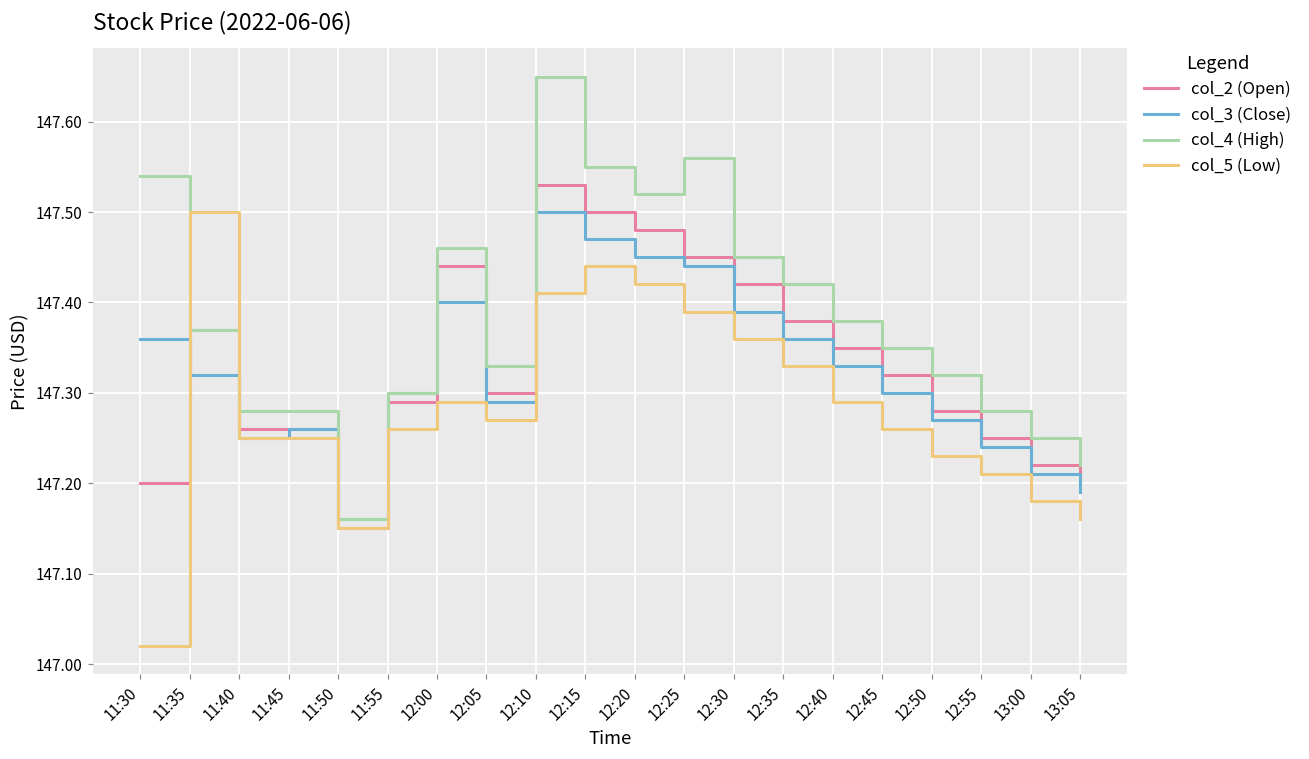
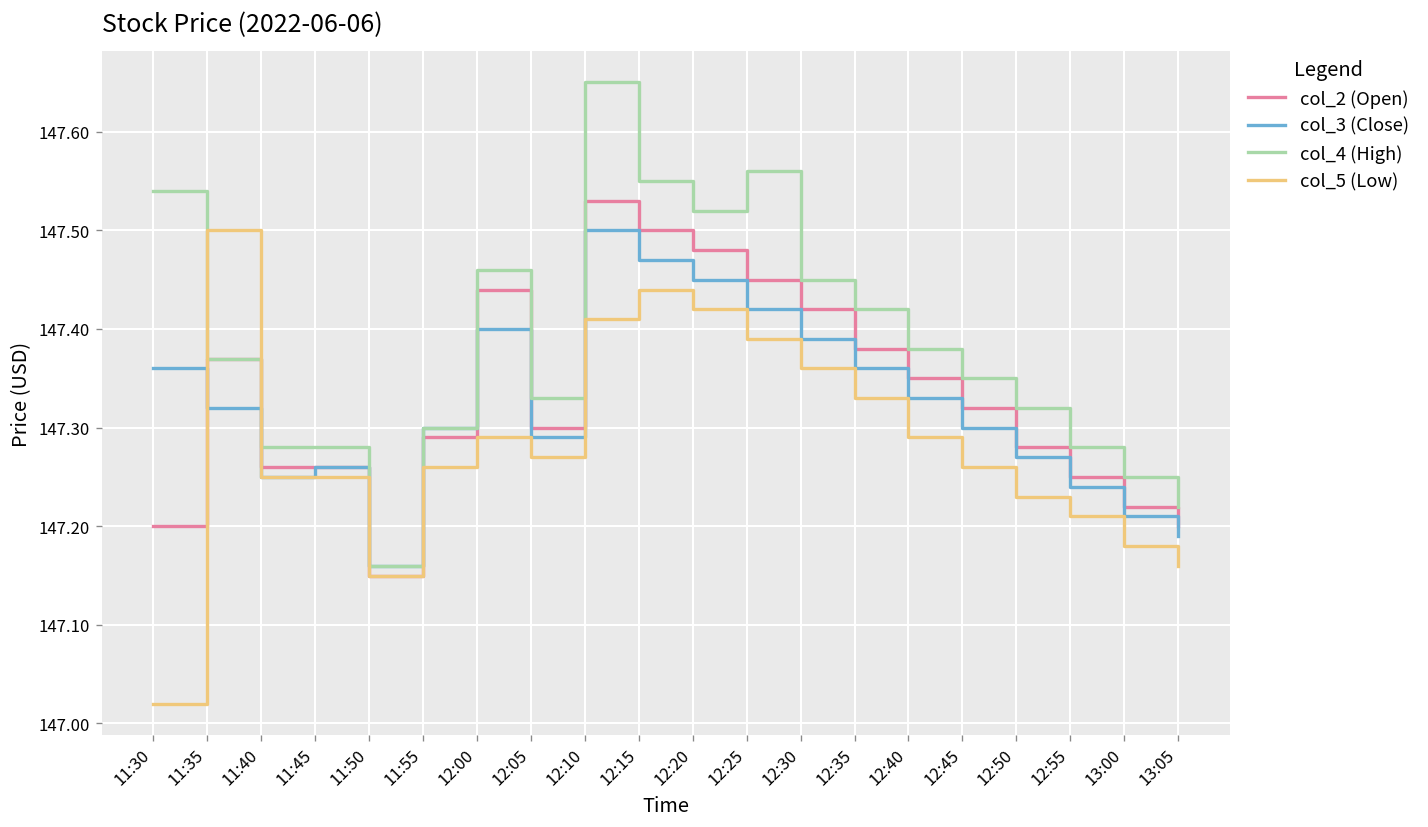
  {
    "col_2 (Open)": {
      "11:30": 147.20,
      "11:40": 147.26,
      "11:55": 147.29,
      "12:00": 147.44,
      "12:05": 147.30,
      "12:10": 147.53,
      "12:15": 147.50,
      "12:20": 147.48,
      "12:25": 147.45,
      "12:30": 147.42,
      "12:35": 147.38,
      "12:40": 147.35,
      "12:45": 147.32,
      "12:50": 147.28,
      "12:55": 147.25,
      "13:00": 147.22,
      "13:05": 147.20
    },
    "col_3 (Close)": {
      "11:30": 147.36,
      "11:35": 147.32,
      "12:00": 147.40,
      "12:05": 147.29,
      "12:10": 147.50,
      "12:15": 147.47,
      "12:20": 147.45,
-     "12:25": 147.44,
+     "12:25": 147.42,
      "12:30": 147.39,
      "12:35": 147.36,
      "12:40": 147.33,
      "12:45": 147.30,
      "12:50": 147.27,
      "12:55": 147.24,
      "13:00": 147.21,
      "13:05": 147.19
    },
    "col_4 (High)": {
      "11:30": 147.54,
      "11:40": 147.28,
      "11:45": 147.28,
      "12:00": 147.46,
      "12:05": 147.33,
      "12:10": 147.65,
      "12:15": 147.55,
      "12:20": 147.52,
      "12:25": 147.56,
      "12:30": 147.45,
      "12:35": 147.42,
      "12:40": 147.38,
      "12:45": 147.35,
      "12:50": 147.32,
      "12:55": 147.28,
      "13:00": 147.25,
      "13:05": 147.22
    },
    "col_5 (Low)": {
      "11:30": 147.02,
      "11:35": 147.50,
      "11:45": 147.25,
      "11:55": 147.26,
      "12:00": 147.29,
      "12:05": 147.27,
      "12:10": 147.41,
      "12:15": 147.44,
      "12:20": 147.42,
      "12:25": 147.39,
      "12:30": 147.36,
      "12:35": 147.33,
      "12:40": 147.29,
      "12:45": 147.26,
      "12:50": 147.23,
      "12:55": 147.21,
      "13:00": 147.18,
      "13:05": 147.16
    }
  }
